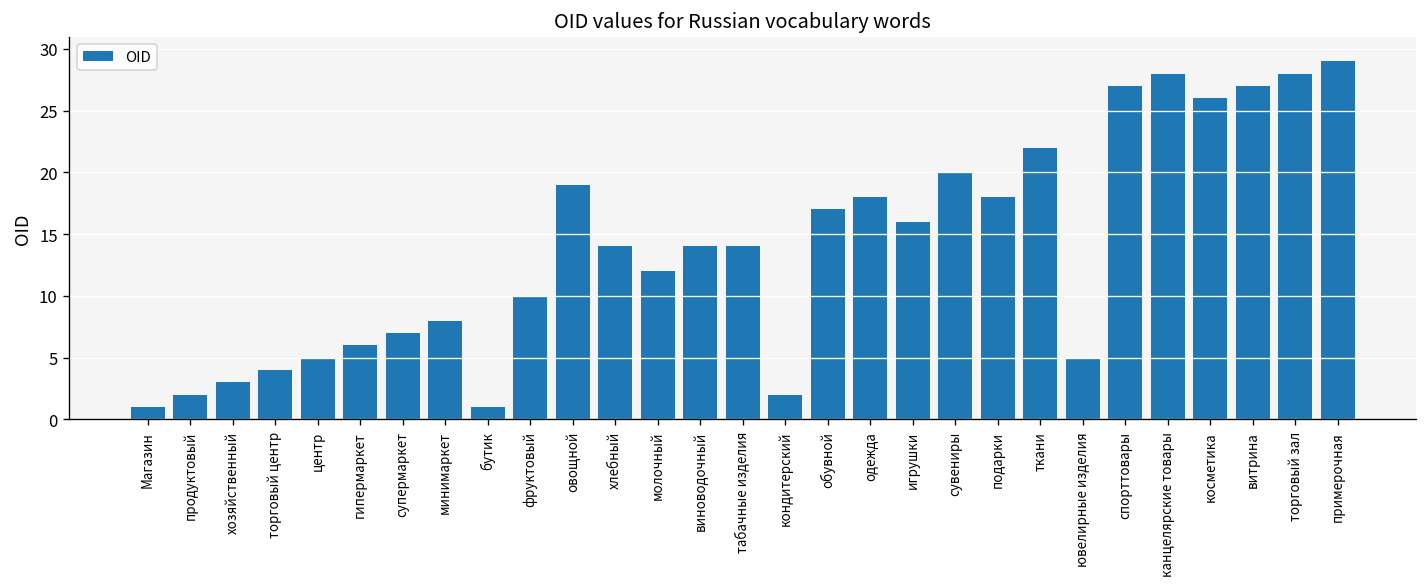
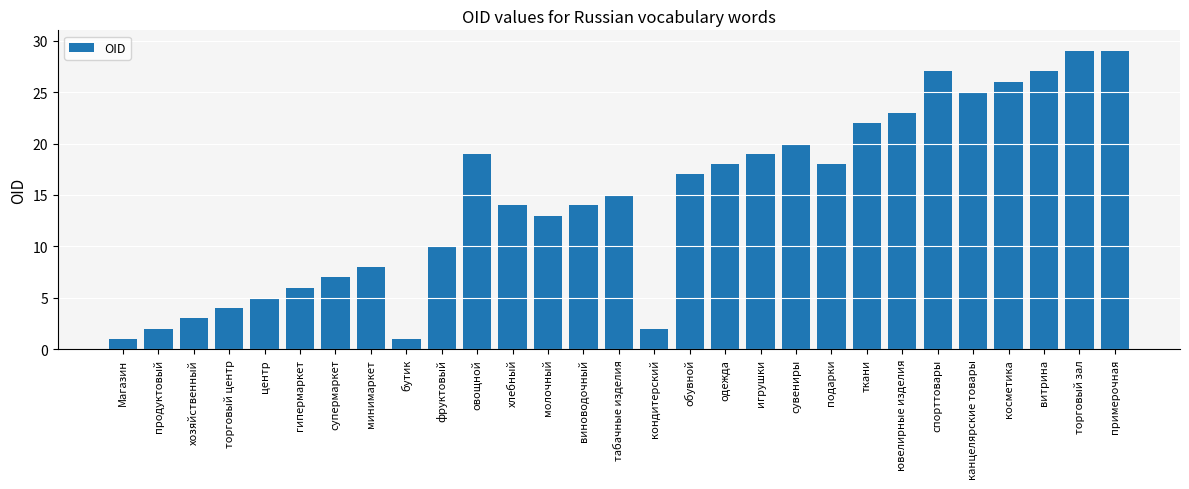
  {
    "Магазин": 1,
    "продуктовый": 2,
    "хозяйственный": 3,
    "торговый центр": 4,
    "центр": 5,
    "гипермаркет": 6,
    "супермаркет": 7,
    "минимаркет": 8,
    "бутик": 1,
    "фруктовый": 10,
    "овощной": 19,
    "хлебный": 14,
-   "молочный": 12,
+   "молочный": 13,
    "виноводочный": 14,
-   "табачные изделия": 14,
+   "табачные изделия": 15,
    "кондитерский": 2,
    "обувной": 17,
    "одежда": 18,
-   "игрушки": 16,
+   "игрушки": 19,
    "сувениры": 20,
    "подарки": 18,
    "ткани": 22,
-   "ювелирные изделия": 5,
+   "ювелирные изделия": 23,
    "спорттовары": 27,
-   "канцелярские товары": 28,
+   "канцелярские товары": 25,
    "косметика": 26,
    "витрина": 27,
-   "торговый зал": 28,
+   "торговый зал": 29,
    "примерочная": 29
  }
